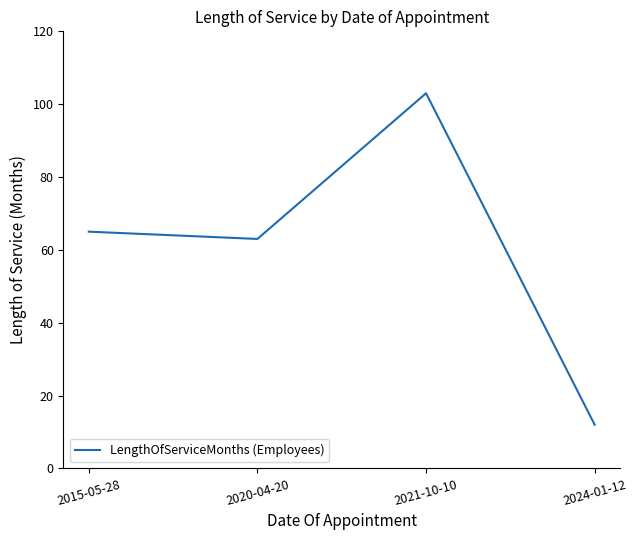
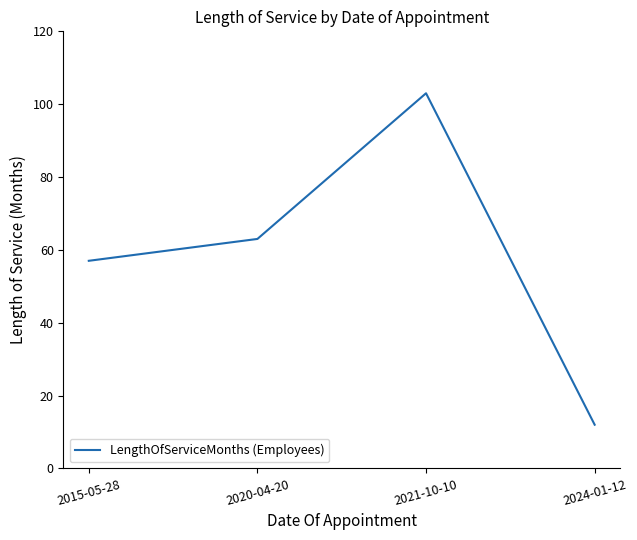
  {
-   "2015-05-28": 65,
+   "2015-05-28": 57,
    "2020-04-20": 63,
    "2021-10-10": 103,
    "2024-01-12": 12
  }
